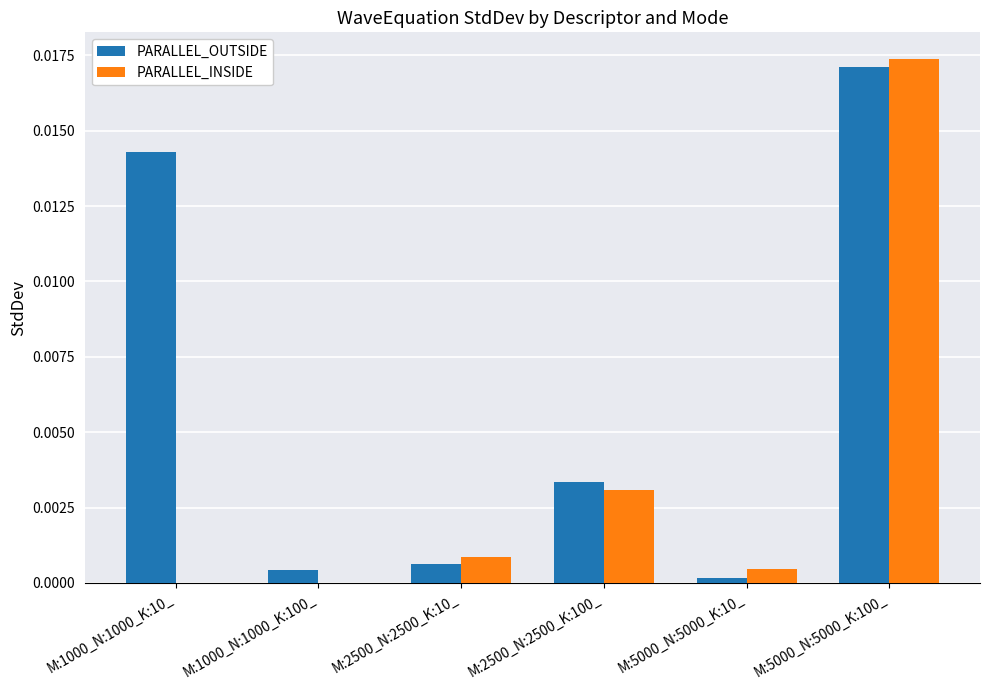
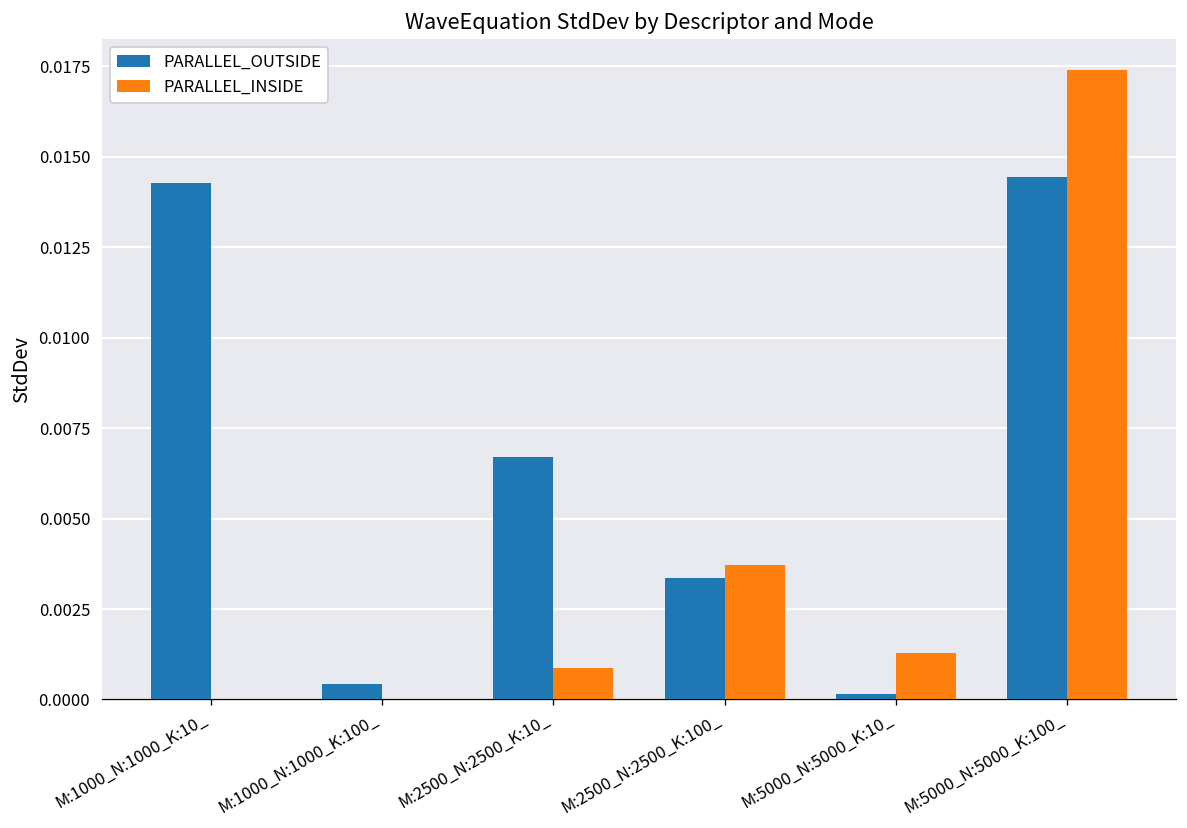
  {
    "PARALLEL_OUTSIDE": {
      "M:1000_N:1000_K:10_": 0.0143,
      "M:1000_N:1000_K:100_": 0.0004,
-     "M:2500_N:2500_K:10_": 0.0006,
+     "M:2500_N:2500_K:10_": 0.0067,
      "M:2500_N:2500_K:100_": 0.0034,
      "M:5000_N:5000_K:10_": 0.0001,
-     "M:5000_N:5000_K:100_": 0.0171
+     "M:5000_N:5000_K:100_": 0.0144
    },
    "PARALLEL_INSIDE": {
      "M:2500_N:2500_K:10_": 0.0009,
-     "M:2500_N:2500_K:100_": 0.0031,
-     "M:5000_N:5000_K:10_": 0.0004,
+     "M:2500_N:2500_K:100_": 0.0037,
+     "M:5000_N:5000_K:10_": 0.0013,
      "M:5000_N:5000_K:100_": 0.0174
    }
  }
